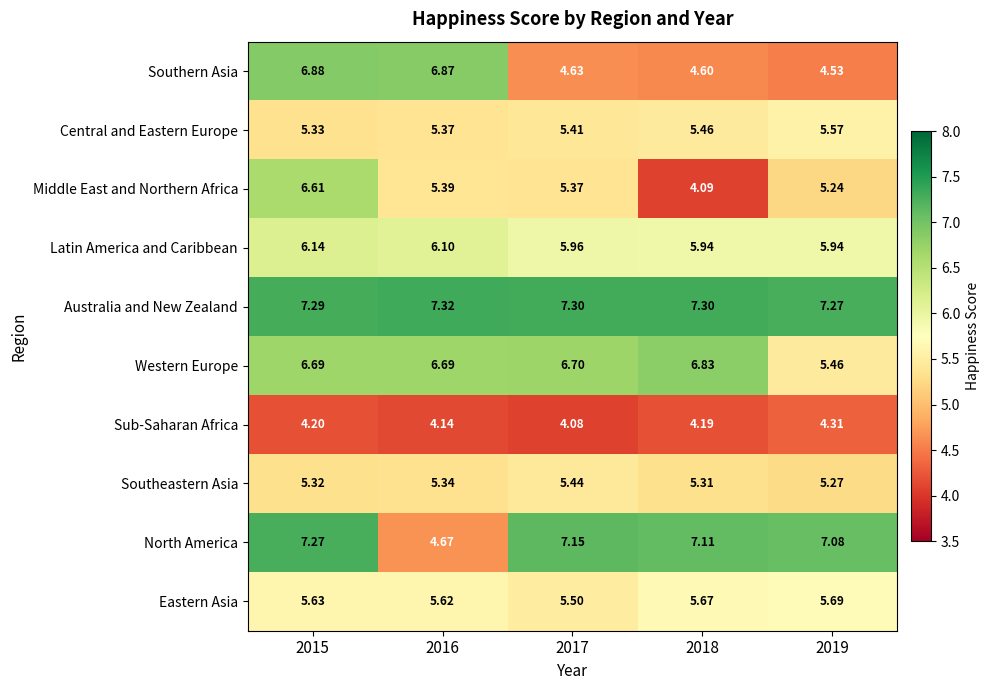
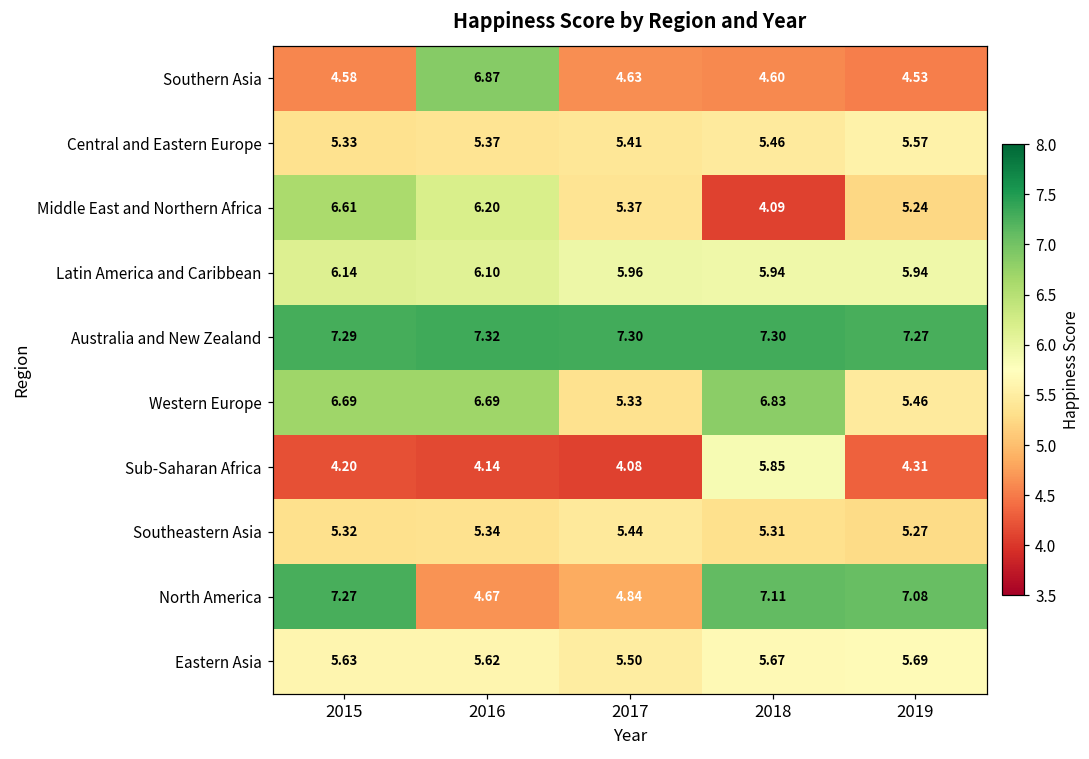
  {
    "Southern Asia": {
-     "2015": 6.88,
+     "2015": 4.58,
      "2016": 6.87,
      "2017": 4.63,
      "2018": 4.60,
      "2019": 4.53
    },
    "Central and Eastern Europe": {
      "2015": 5.33,
      "2016": 5.37,
      "2017": 5.41,
      "2018": 5.46,
      "2019": 5.57
    },
    "Middle East and Northern Africa": {
      "2015": 6.61,
-     "2016": 5.39,
+     "2016": 6.20,
      "2017": 5.37,
      "2018": 4.09,
      "2019": 5.24
    },
    "Latin America and Caribbean": {
      "2015": 6.14,
      "2016": 6.10,
      "2017": 5.96,
      "2018": 5.94,
      "2019": 5.94
    },
    "Australia and New Zealand": {
      "2015": 7.29,
      "2016": 7.32,
      "2017": 7.30,
      "2018": 7.30,
      "2019": 7.27
    },
    "Western Europe": {
      "2015": 6.69,
      "2016": 6.69,
-     "2017": 6.70,
+     "2017": 5.33,
      "2018": 6.83,
      "2019": 5.46
    },
    "Sub-Saharan Africa": {
      "2015": 4.20,
      "2016": 4.14,
      "2017": 4.08,
-     "2018": 4.19,
+     "2018": 5.85,
      "2019": 4.31
    },
    "Southeastern Asia": {
      "2015": 5.32,
      "2016": 5.34,
      "2017": 5.44,
      "2018": 5.31,
      "2019": 5.27
    },
    "North America": {
      "2015": 7.27,
      "2016": 4.67,
-     "2017": 7.15,
+     "2017": 4.84,
      "2018": 7.11,
      "2019": 7.08
    },
    "Eastern Asia": {
      "2015": 5.63,
      "2016": 5.62,
      "2017": 5.50,
      "2018": 5.67,
      "2019": 5.69
    }
  }
